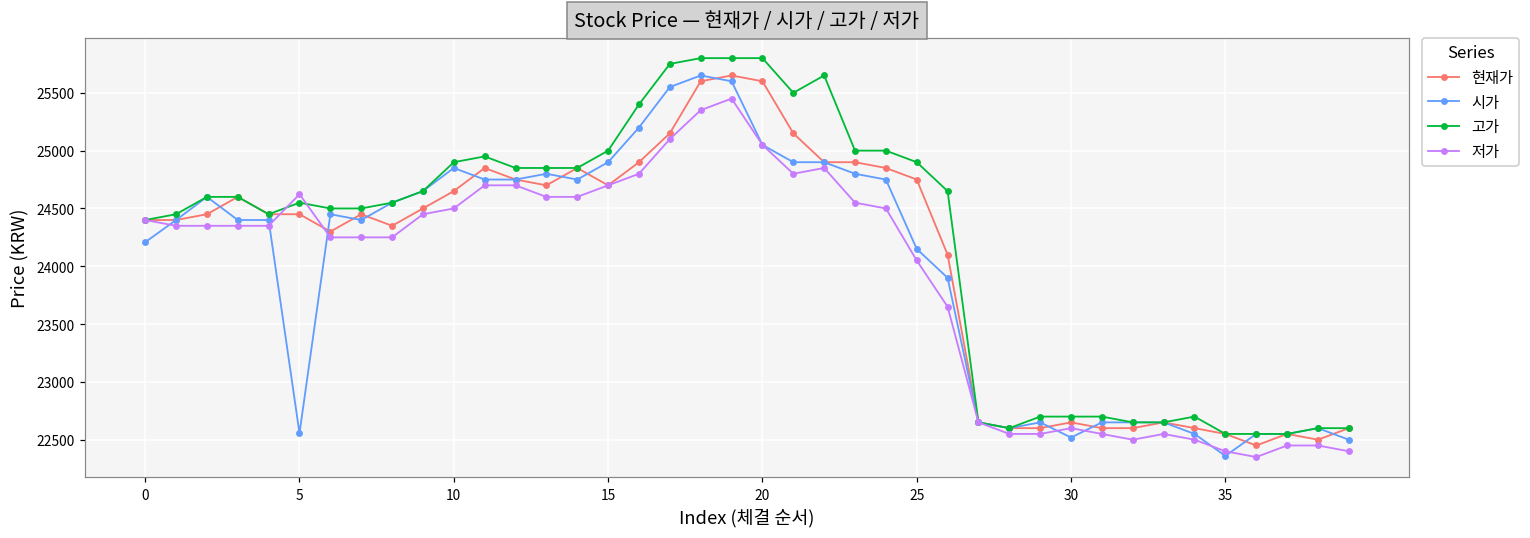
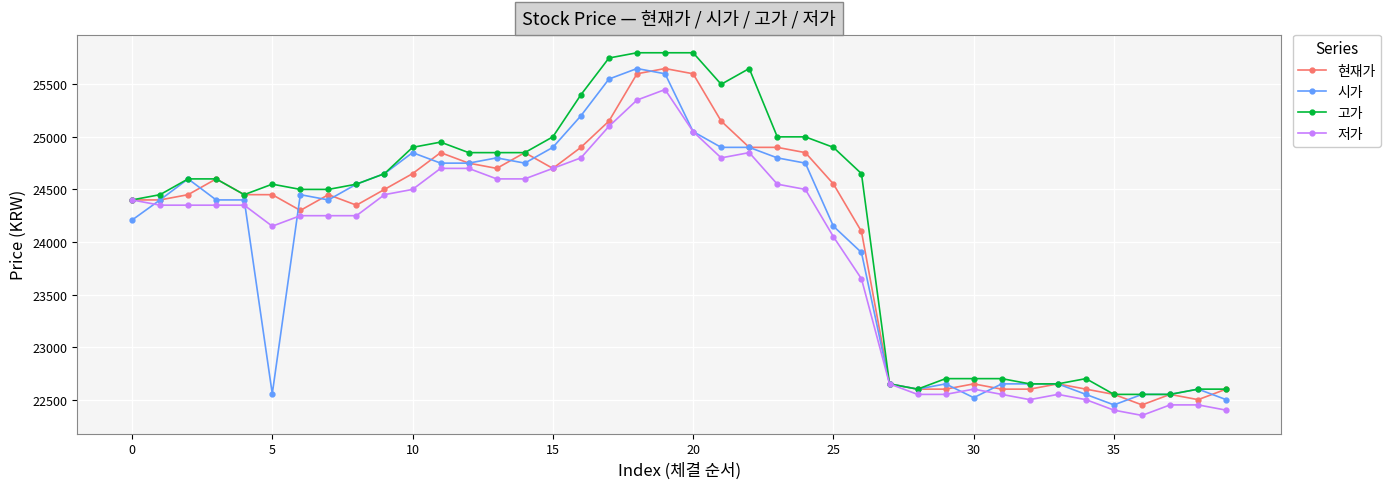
  {
    "현재가": {
      "5": 24450,
      "10": 24650,
      "20": 25600,
-     "25": 24750,
+     "25": 24550,
      "30": 22650
    },
    "시가": {
      "0": 24210,
      "5": 22560,
      "10": 24850,
      "15": 24900,
      "25": 24150,
      "30": 22520,
-     "35": 22360
+     "35": 22450
    },
    "고가": {
      "5": 24550,
      "10": 24900,
      "15": 25000,
      "20": 25800,
      "25": 24900,
      "30": 22700
    },
    "저가": {
-     "5": 24620,
+     "5": 24150,
      "10": 24500,
      "25": 24050,
      "30": 22600,
      "35": 22400
    }
  }
